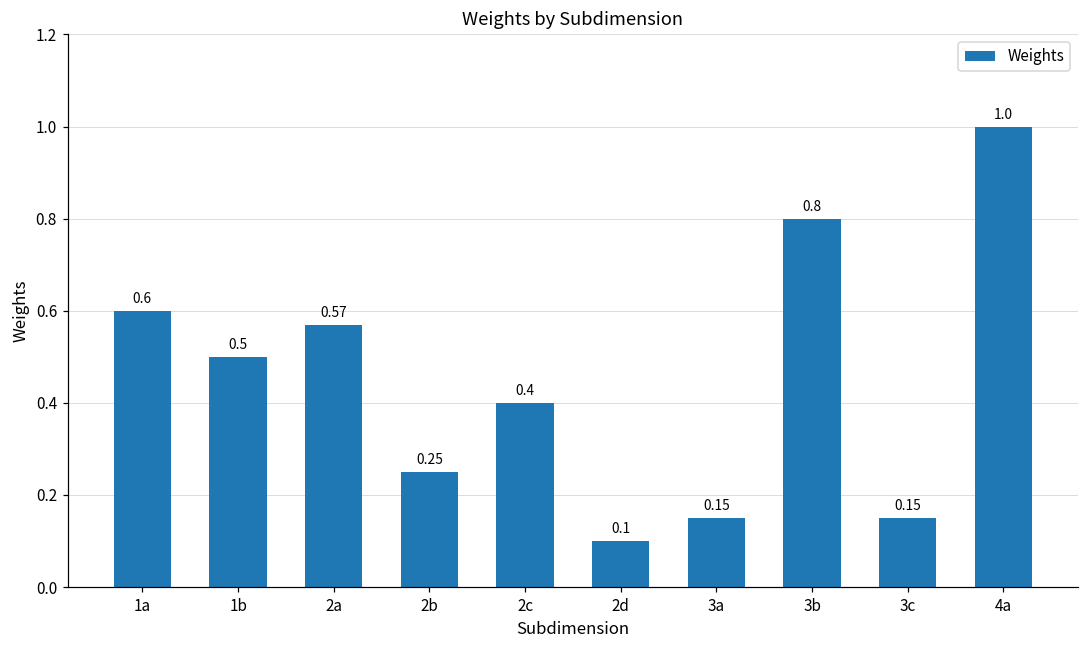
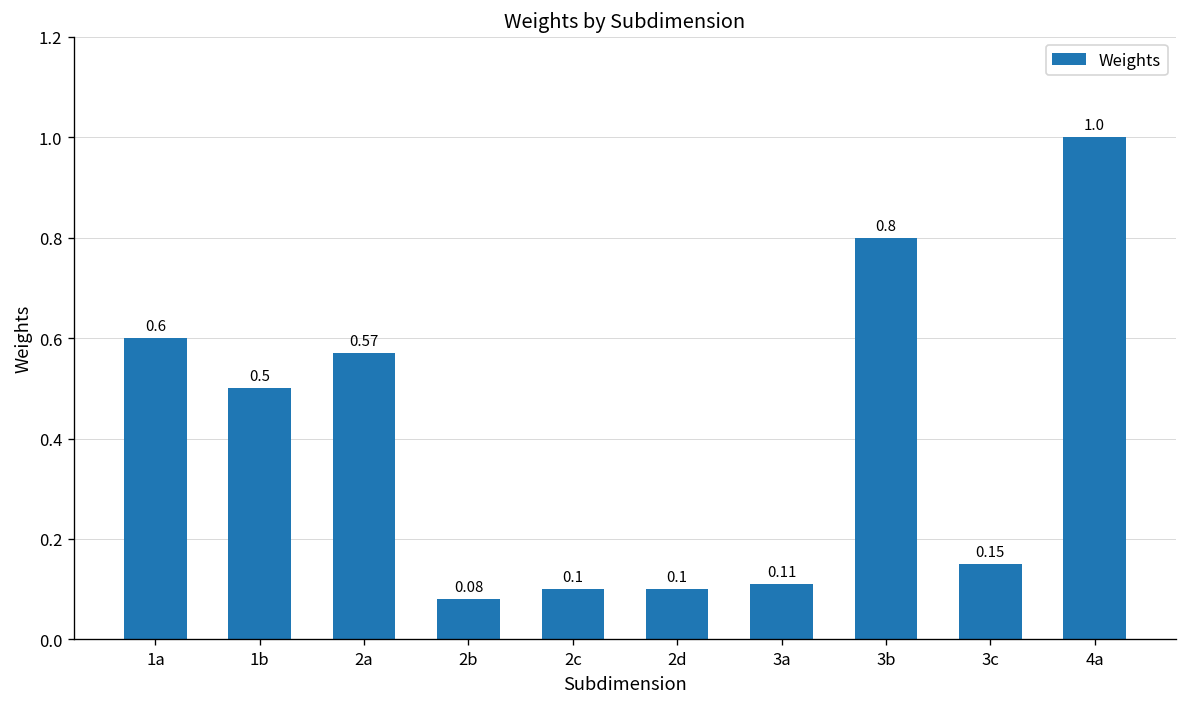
  {
    "1a": 0.6,
    "1b": 0.5,
    "2a": 0.57,
-   "2b": 0.25,
-   "2c": 0.4,
+   "2b": 0.08,
+   "2c": 0.1,
    "2d": 0.1,
-   "3a": 0.15,
+   "3a": 0.11,
    "3b": 0.8,
    "3c": 0.15,
    "4a": 1.0
  }
